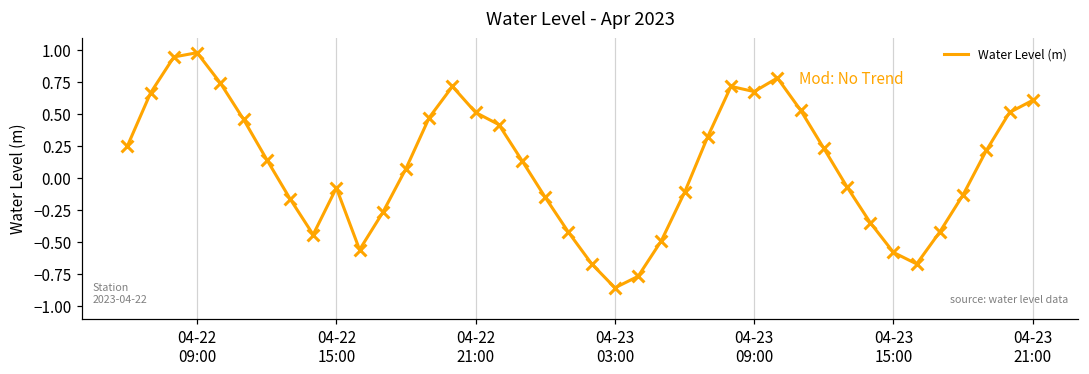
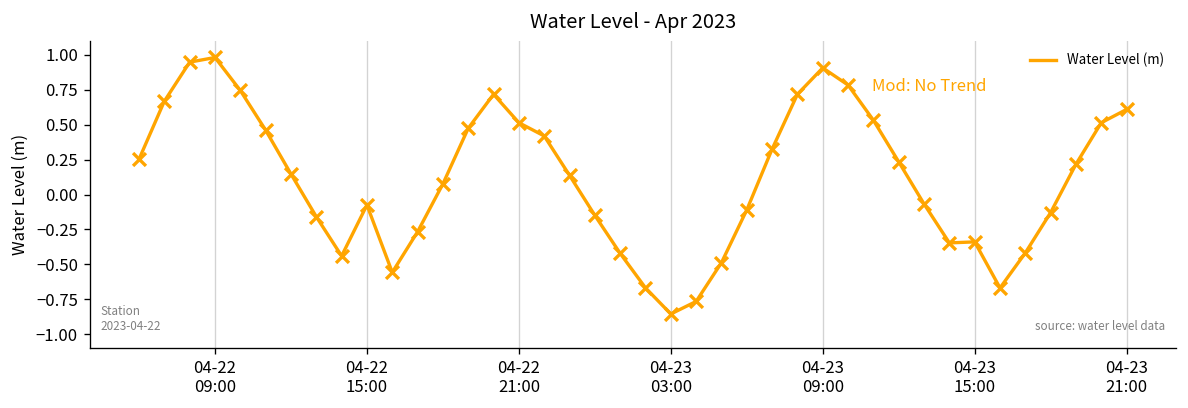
  {
    "04-22 09:00": 0.98,
    "04-22 15:00": -0.08,
    "04-22 21:00": 0.51,
    "04-23 03:00": -0.86,
-   "04-23 09:00": 0.68,
-   "04-23 15:00": -0.58,
+   "04-23 09:00": 0.91,
+   "04-23 15:00": -0.34,
    "04-23 21:00": 0.61
  }
